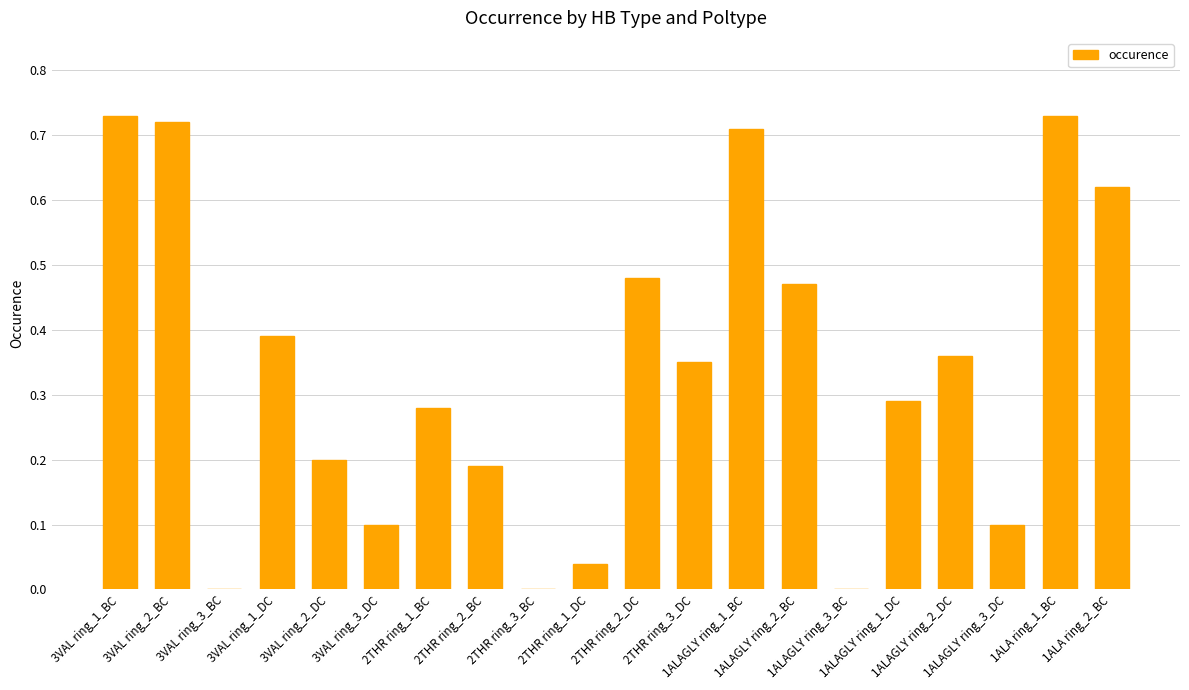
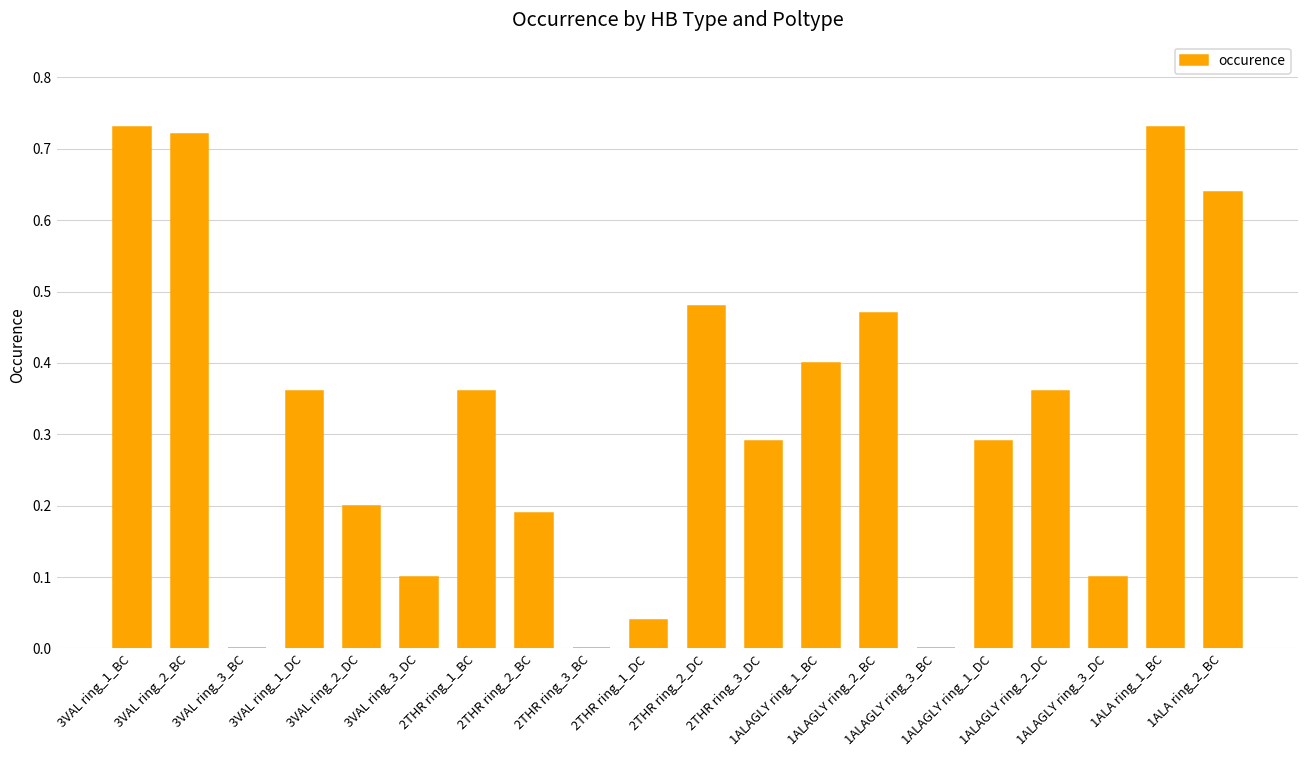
  {
    "3VAL ring_1_BC": 0.73,
    "3VAL ring_2_BC": 0.72,
    "3VAL ring_3_BC": 0.00,
-   "3VAL ring_1_DC": 0.39,
+   "3VAL ring_1_DC": 0.36,
    "3VAL ring_2_DC": 0.20,
    "3VAL ring_3_DC": 0.10,
-   "2THR ring_1_BC": 0.28,
+   "2THR ring_1_BC": 0.36,
    "2THR ring_2_BC": 0.19,
    "2THR ring_3_BC": 0.00,
    "2THR ring_1_DC": 0.04,
    "2THR ring_2_DC": 0.48,
-   "2THR ring_3_DC": 0.35,
-   "1ALAGLY ring_1_BC": 0.71,
+   "2THR ring_3_DC": 0.29,
+   "1ALAGLY ring_1_BC": 0.40,
    "1ALAGLY ring_2_BC": 0.47,
    "1ALAGLY ring_3_BC": 0.00,
    "1ALAGLY ring_1_DC": 0.29,
    "1ALAGLY ring_2_DC": 0.36,
    "1ALAGLY ring_3_DC": 0.10,
    "1ALA ring_1_BC": 0.73,
-   "1ALA ring_2_BC": 0.62
+   "1ALA ring_2_BC": 0.64
  }
